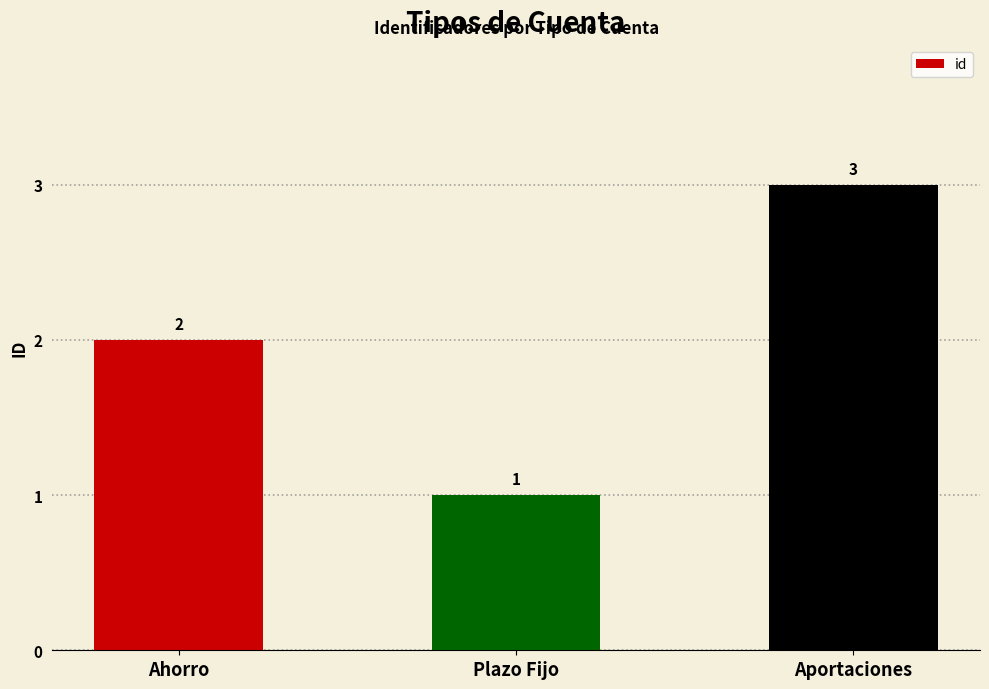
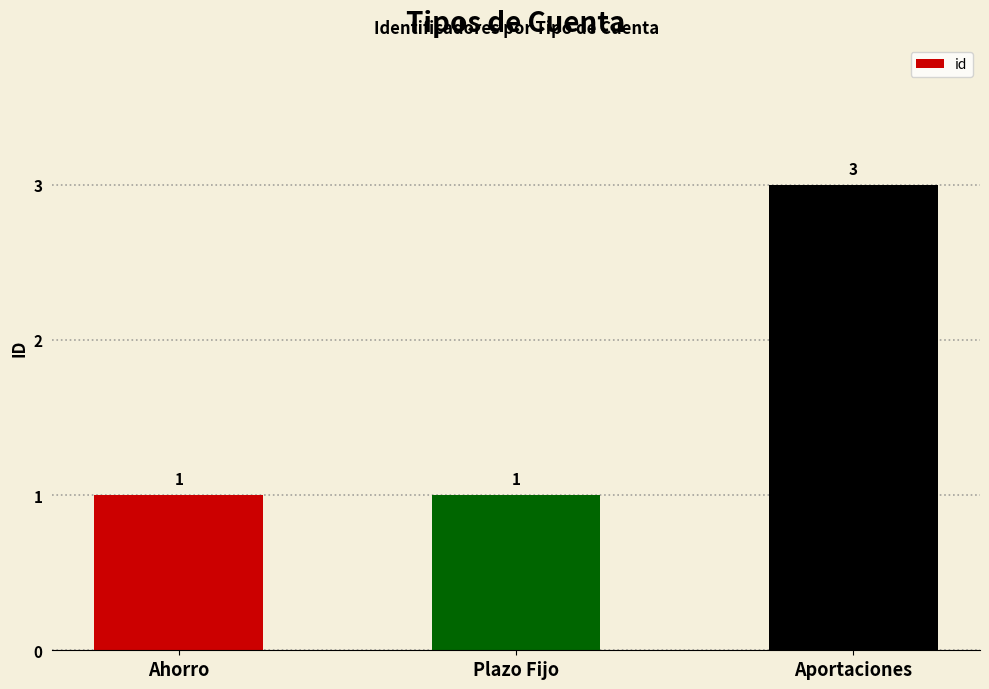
  {
-   "Ahorro": 2,
+   "Ahorro": 1,
    "Plazo Fijo": 1,
    "Aportaciones": 3
  }
